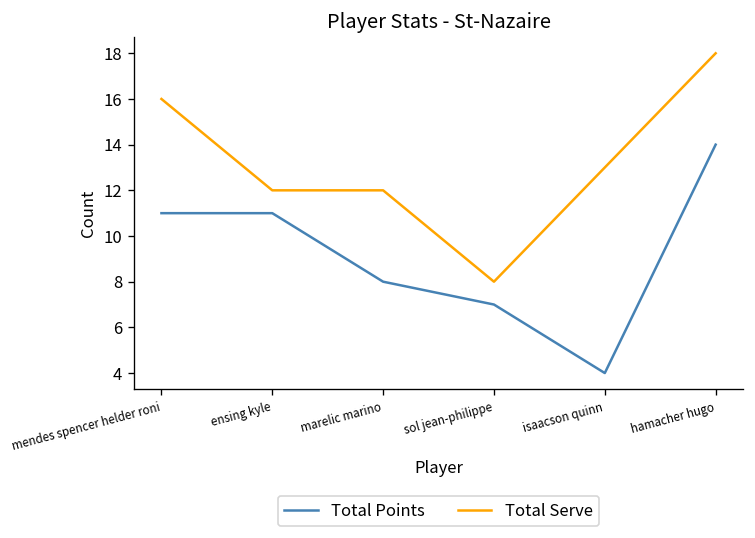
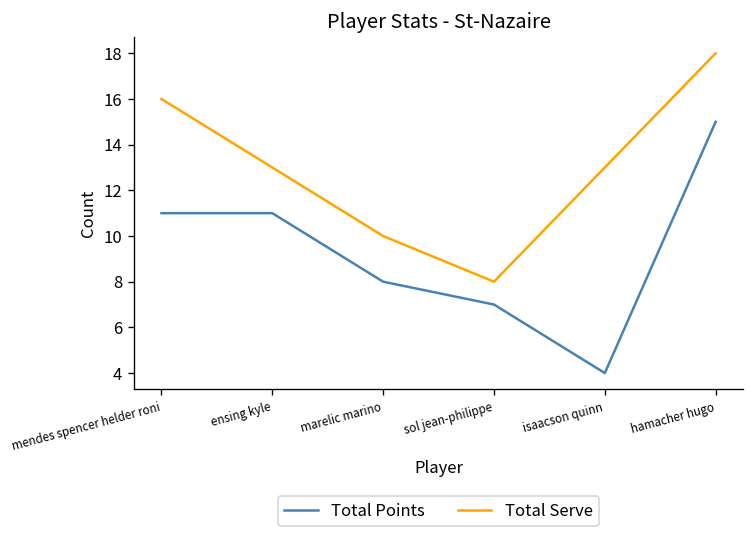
  {
    "Total Points": {
      "mendes spencer helder roni": 11,
      "ensing kyle": 11,
      "marelic marino": 8,
      "sol jean-philippe": 7,
      "isaacson quinn": 4,
-     "hamacher hugo": 14
+     "hamacher hugo": 15
    },
    "Total Serve": {
      "mendes spencer helder roni": 16,
-     "ensing kyle": 12,
-     "marelic marino": 12,
+     "ensing kyle": 13,
+     "marelic marino": 10,
      "sol jean-philippe": 8,
      "isaacson quinn": 13,
      "hamacher hugo": 18
    }
  }
